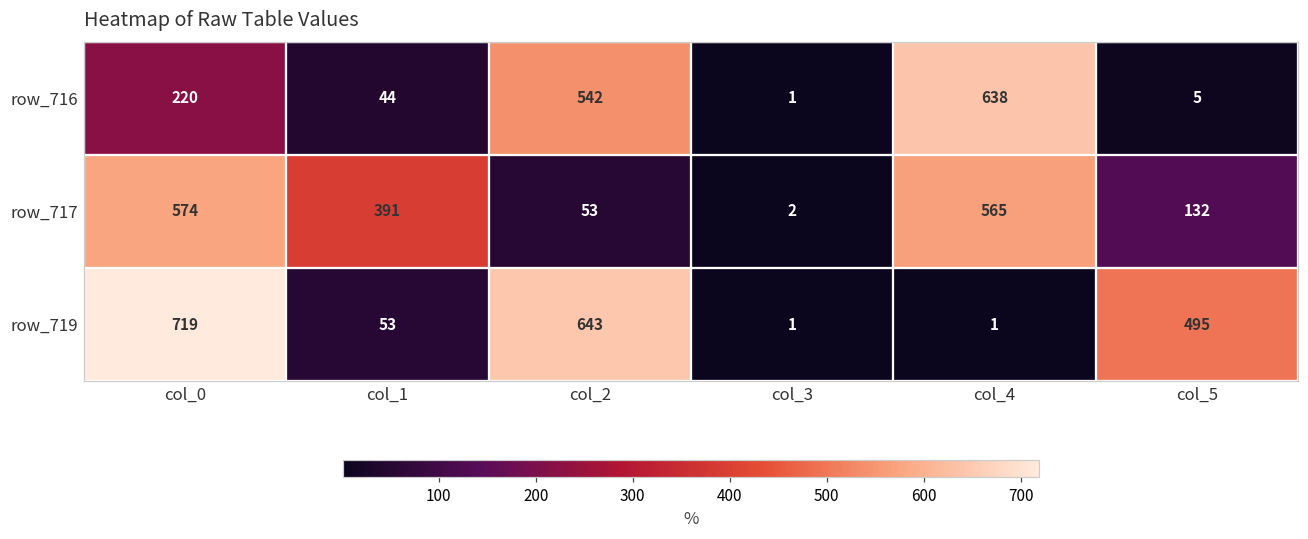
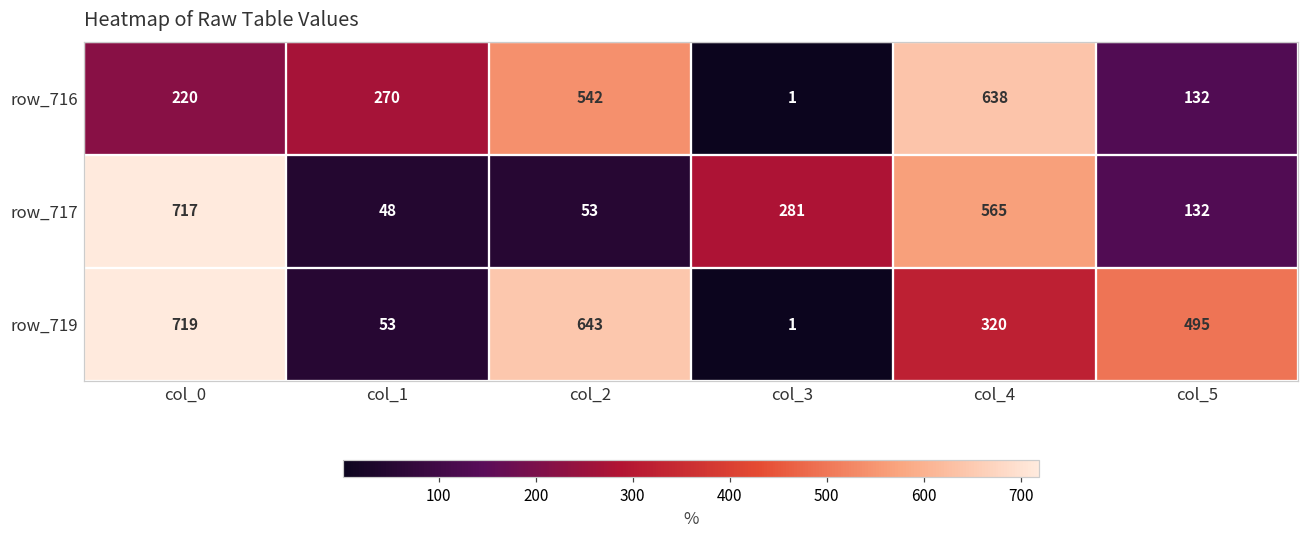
  {
    "row_716": {
      "col_0": 220,
-     "col_1": 44,
+     "col_1": 270,
      "col_2": 542,
      "col_3": 1,
      "col_4": 638,
-     "col_5": 5
+     "col_5": 132
    },
    "row_717": {
-     "col_0": 574,
-     "col_1": 391,
+     "col_0": 717,
+     "col_1": 48,
      "col_2": 53,
-     "col_3": 2,
+     "col_3": 281,
      "col_4": 565,
      "col_5": 132
    },
    "row_719": {
      "col_0": 719,
      "col_1": 53,
      "col_2": 643,
      "col_3": 1,
-     "col_4": 1,
+     "col_4": 320,
      "col_5": 495
    }
  }
